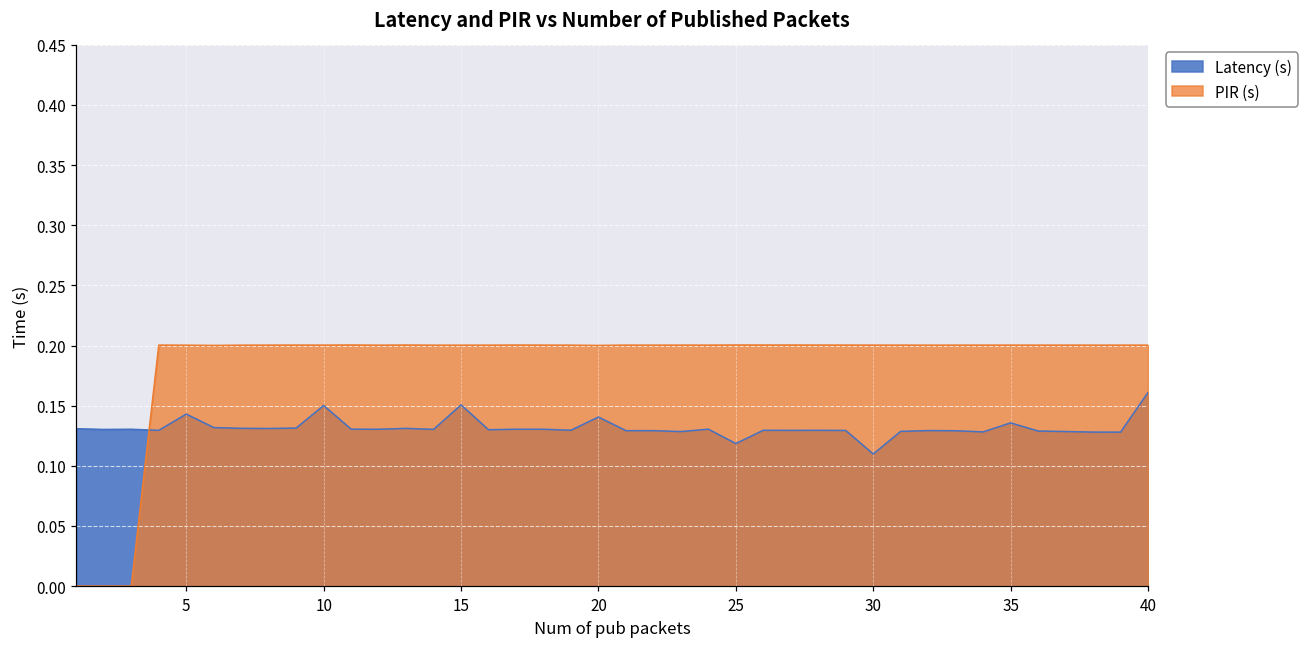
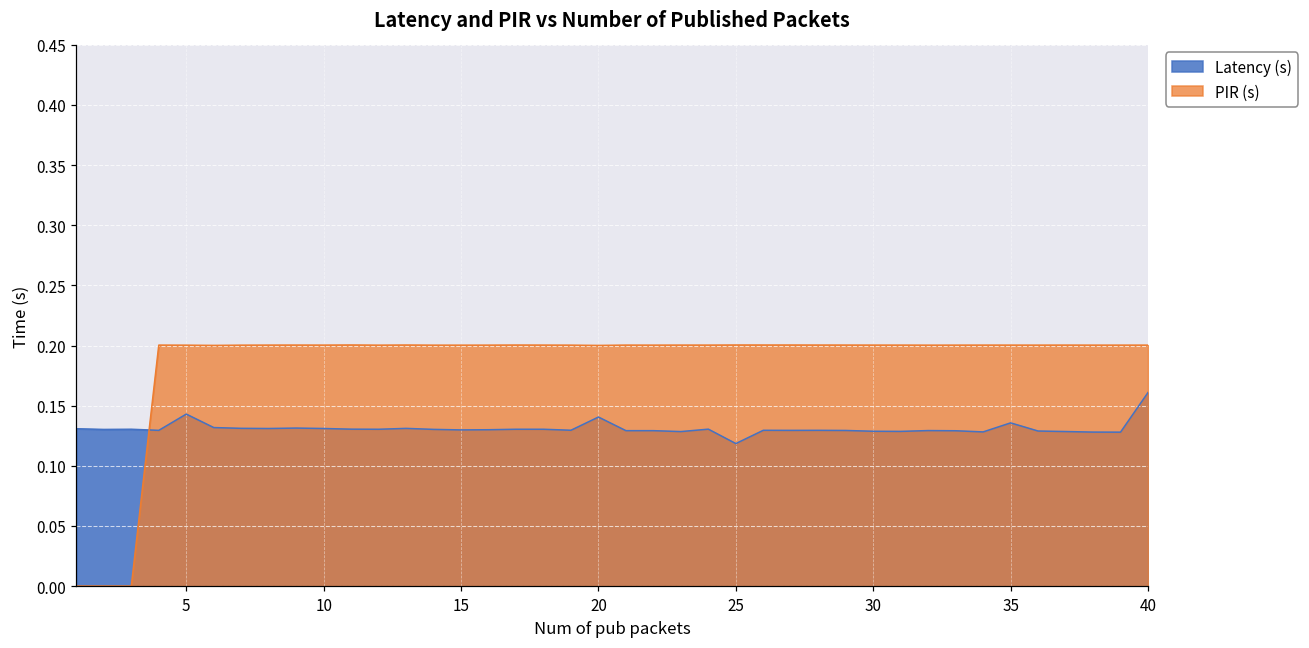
  {
    "Latency (s)": {
      "5": 0.143,
-     "10": 0.150,
-     "15": 0.151,
+     "10": 0.131,
+     "15": 0.130,
      "20": 0.141,
      "25": 0.118,
-     "30": 0.110,
+     "30": 0.129,
      "35": 0.136,
      "40": 0.161
    },
    "PIR (s)": {
      "5": 0.200,
      "10": 0.200,
      "15": 0.200,
      "20": 0.200,
      "25": 0.200,
      "30": 0.200,
      "35": 0.200,
      "40": 0.200
    }
  }
